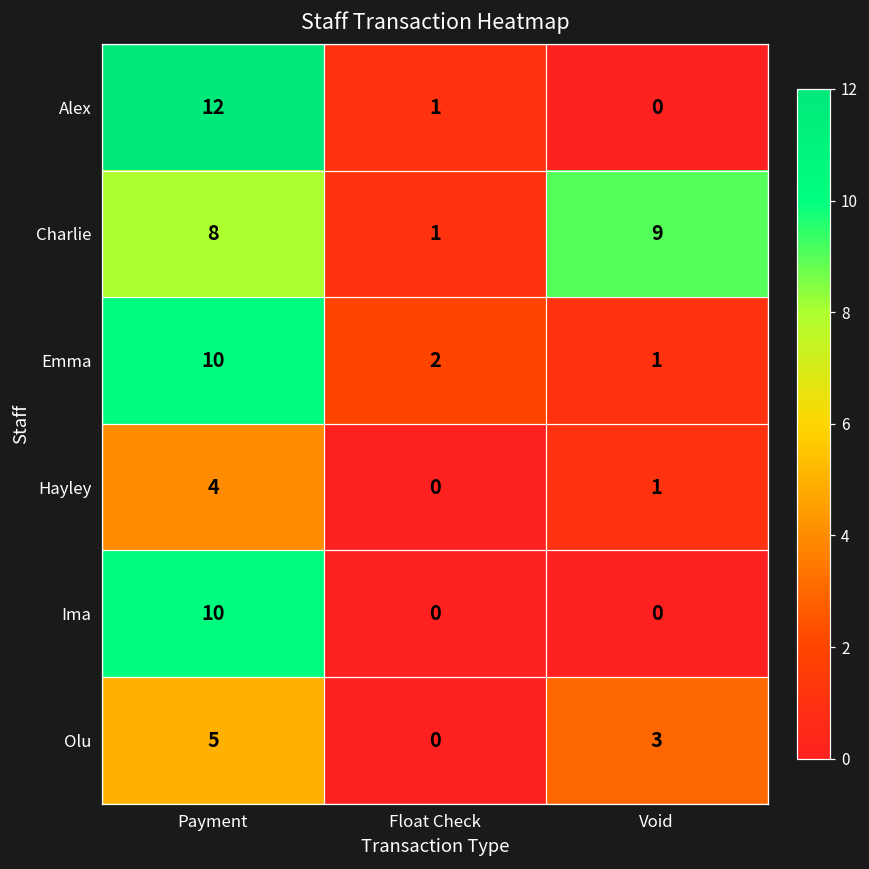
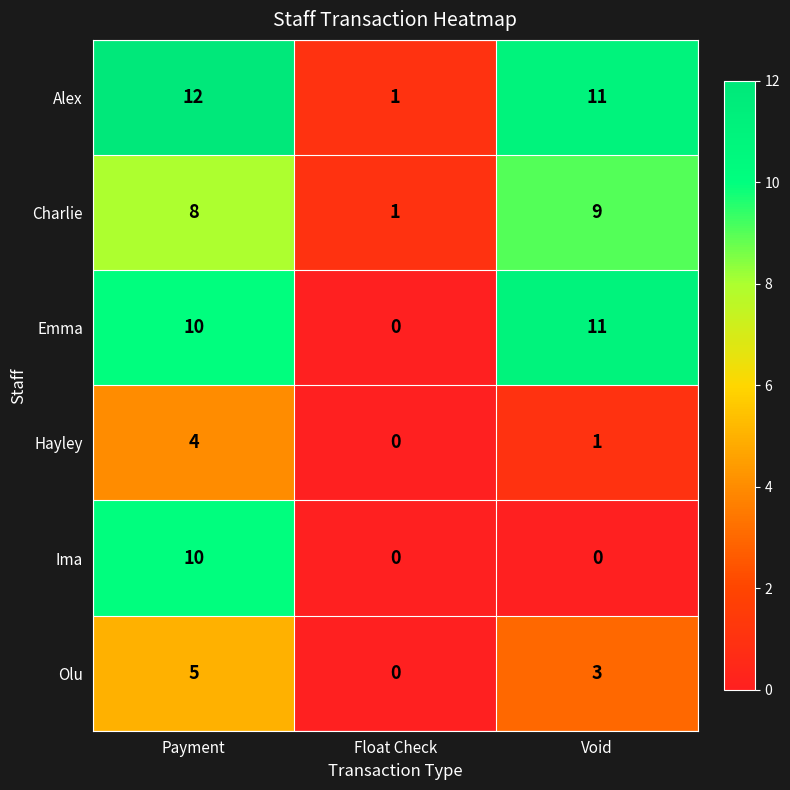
  {
    "Alex": {
      "Payment": 12,
      "Float Check": 1,
-     "Void": 0
+     "Void": 11
    },
    "Charlie": {
      "Payment": 8,
      "Float Check": 1,
      "Void": 9
    },
    "Emma": {
      "Payment": 10,
-     "Float Check": 2,
-     "Void": 1
+     "Float Check": 0,
+     "Void": 11
    },
    "Hayley": {
      "Payment": 4,
      "Float Check": 0,
      "Void": 1
    },
    "Ima": {
      "Payment": 10,
      "Float Check": 0,
      "Void": 0
    },
    "Olu": {
      "Payment": 5,
      "Float Check": 0,
      "Void": 3
    }
  }
